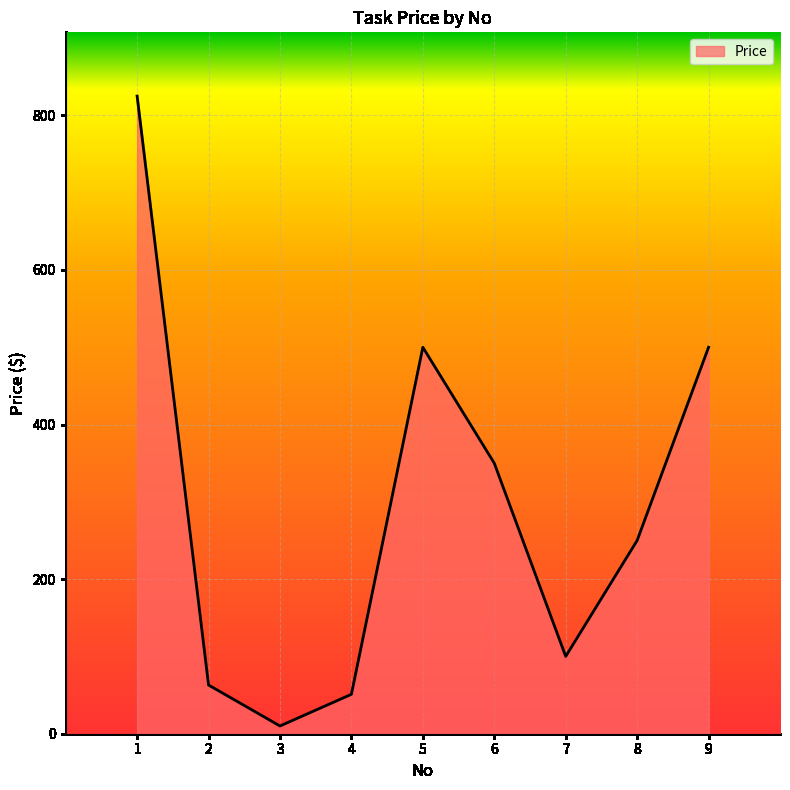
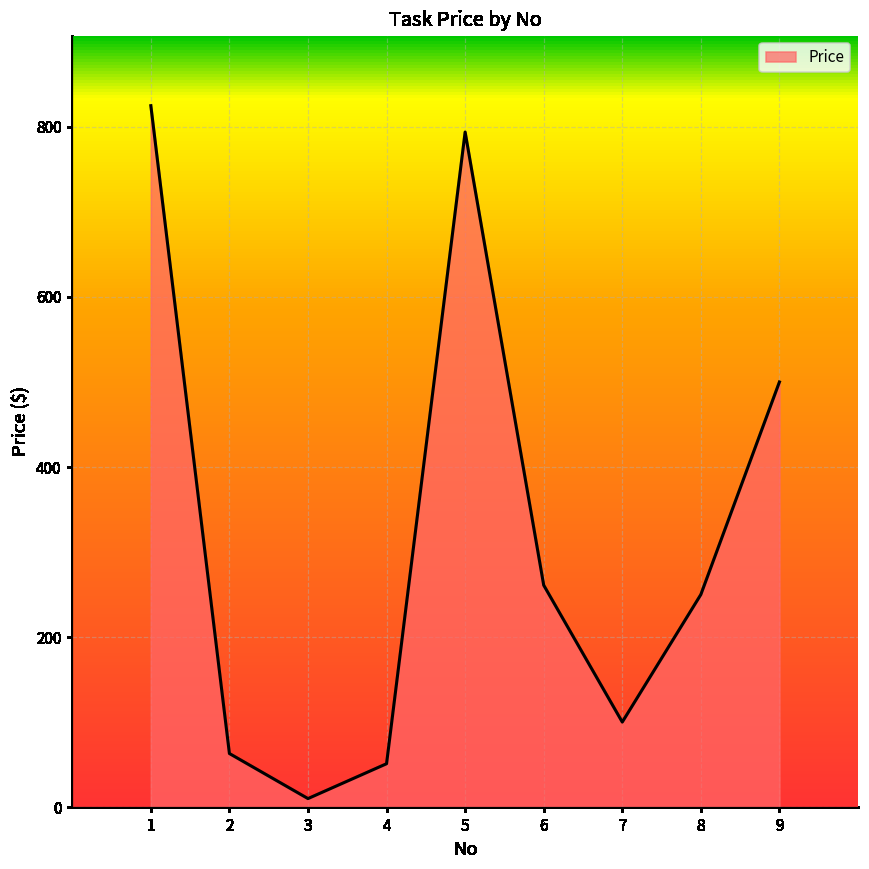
  {
    "1": 830,
    "2": 60,
    "3": 10,
    "4": 50,
-   "5": 500,
-   "6": 350,
+   "5": 790,
+   "6": 260,
    "7": 100,
    "8": 250,
    "9": 500
  }
